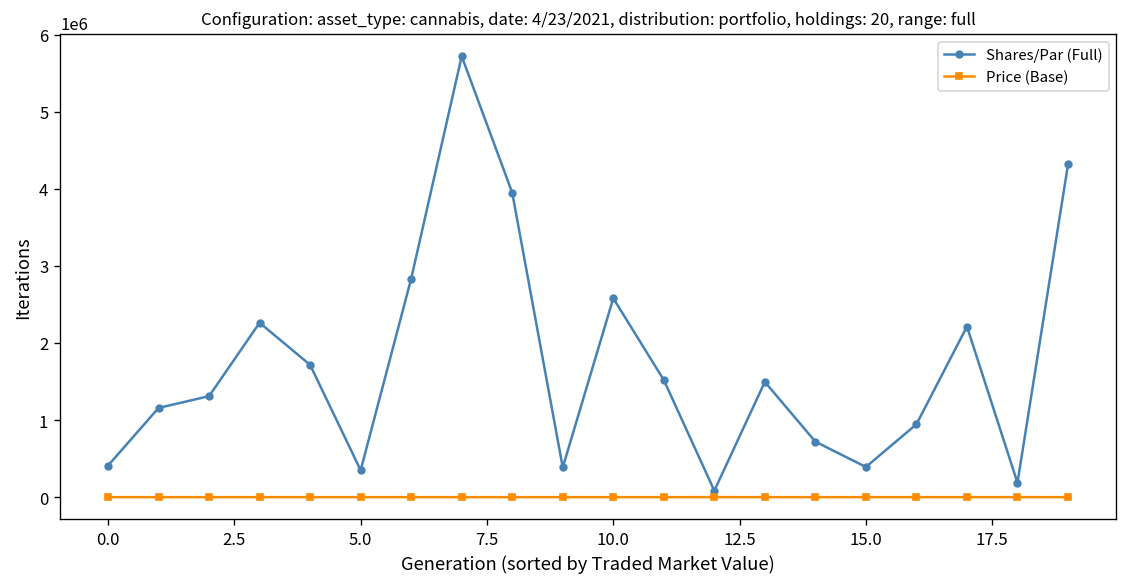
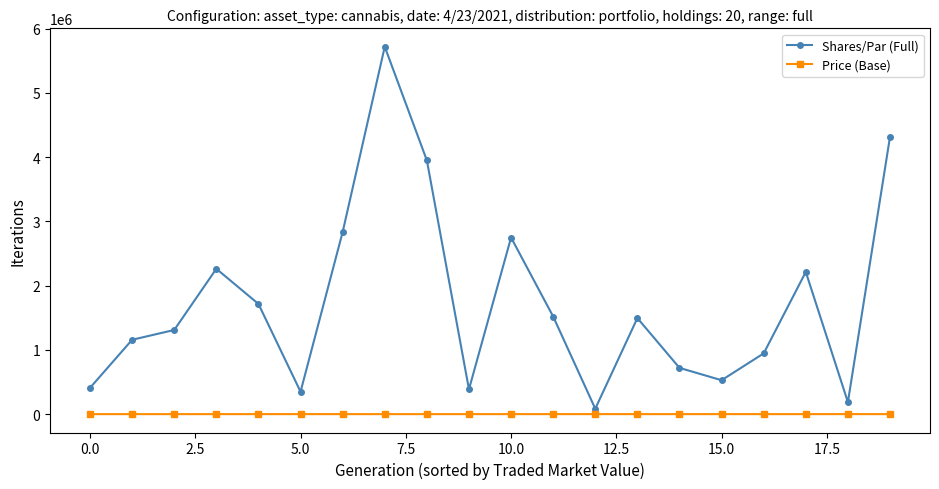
  {
    "Shares/Par (Full)": {
      "0.0": 400000,
      "5.0": 300000,
-     "10.0": 2600000,
-     "15.0": 400000
+     "10.0": 2700000,
+     "15.0": 500000
    },
    "Price (Base)": {
      "0.0": 0,
      "5.0": 0,
      "10.0": 0,
      "15.0": 0
    }
  }
